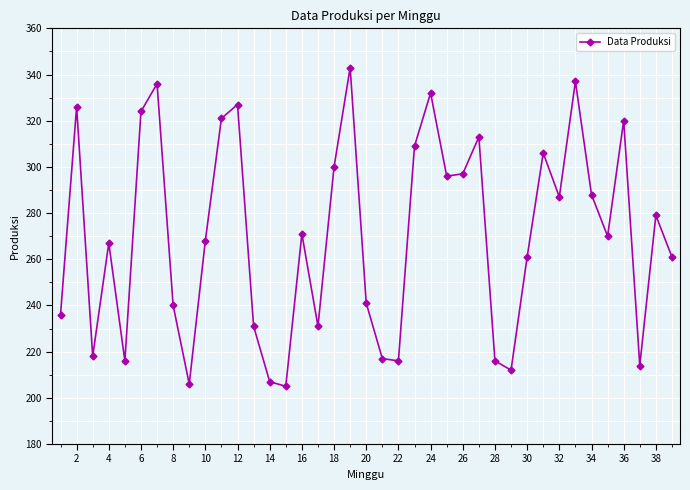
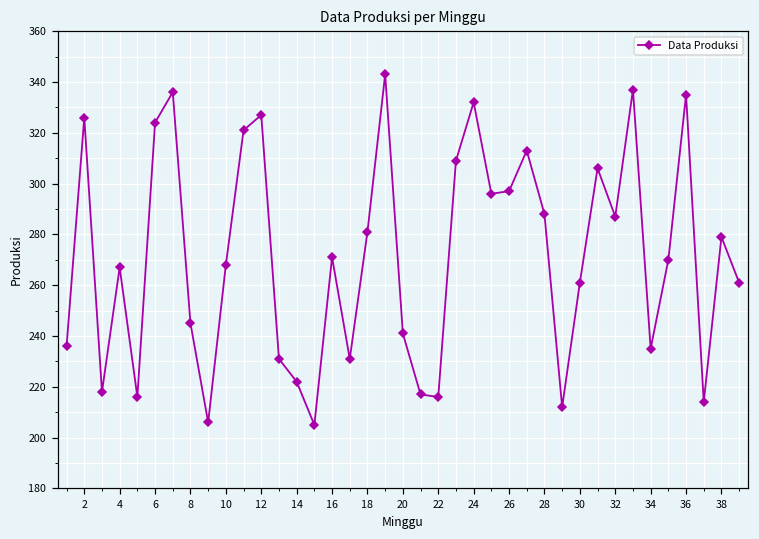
  {
    "2": 326,
    "4": 267,
    "6": 324,
-   "8": 240,
+   "8": 245,
    "10": 268,
    "12": 327,
-   "14": 207,
+   "14": 222,
    "16": 271,
-   "18": 300,
+   "18": 281,
    "20": 241,
    "22": 216,
    "24": 332,
    "26": 297,
-   "28": 216,
+   "28": 288,
    "30": 261,
    "32": 287,
-   "34": 288,
-   "36": 320,
+   "34": 235,
+   "36": 335,
    "38": 279
  }
